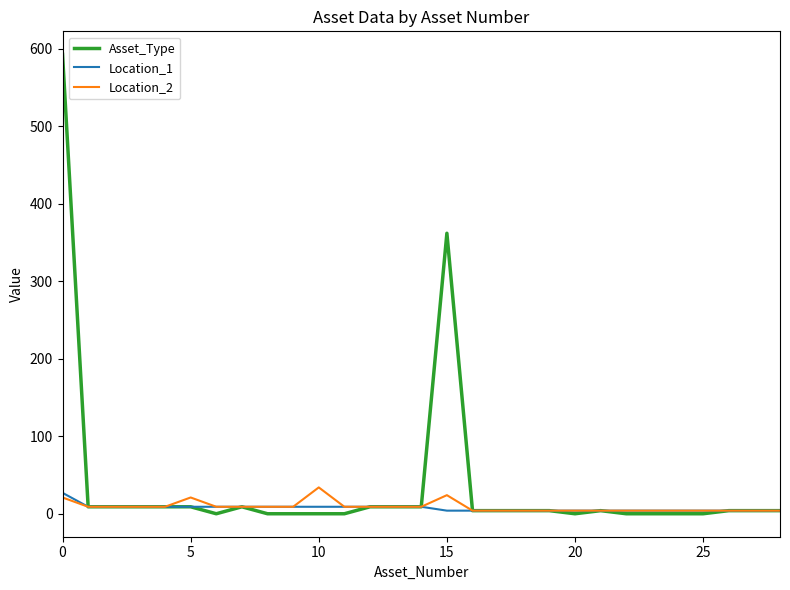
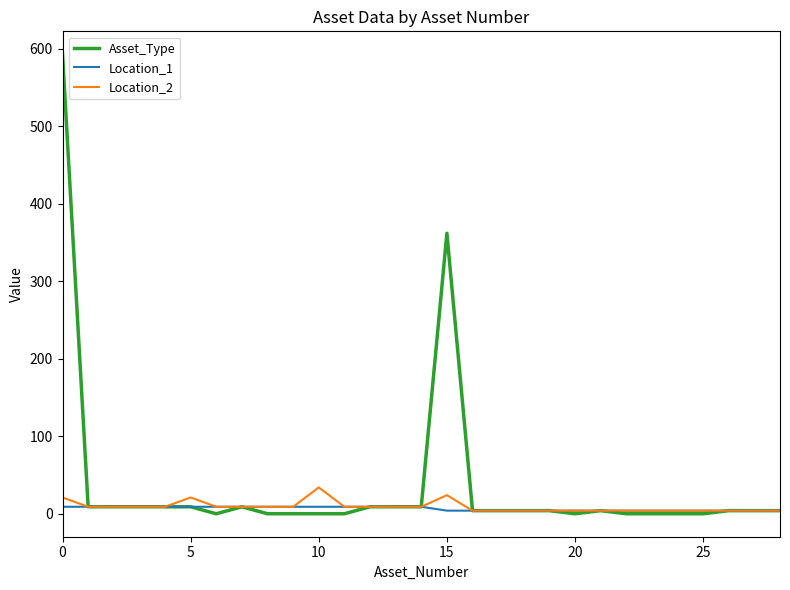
  {
    "Asset_Type": {
      "0": 590,
      "10": 0,
      "15": 360,
      "20": 0,
      "25": 0
    },
    "Location_1": {
-     "0": 30,
+     "0": 10,
      "10": 10,
      "15": 0
    },
    "Location_2": {
      "0": 20,
      "5": 20,
      "10": 30,
      "15": 20
    }
  }
